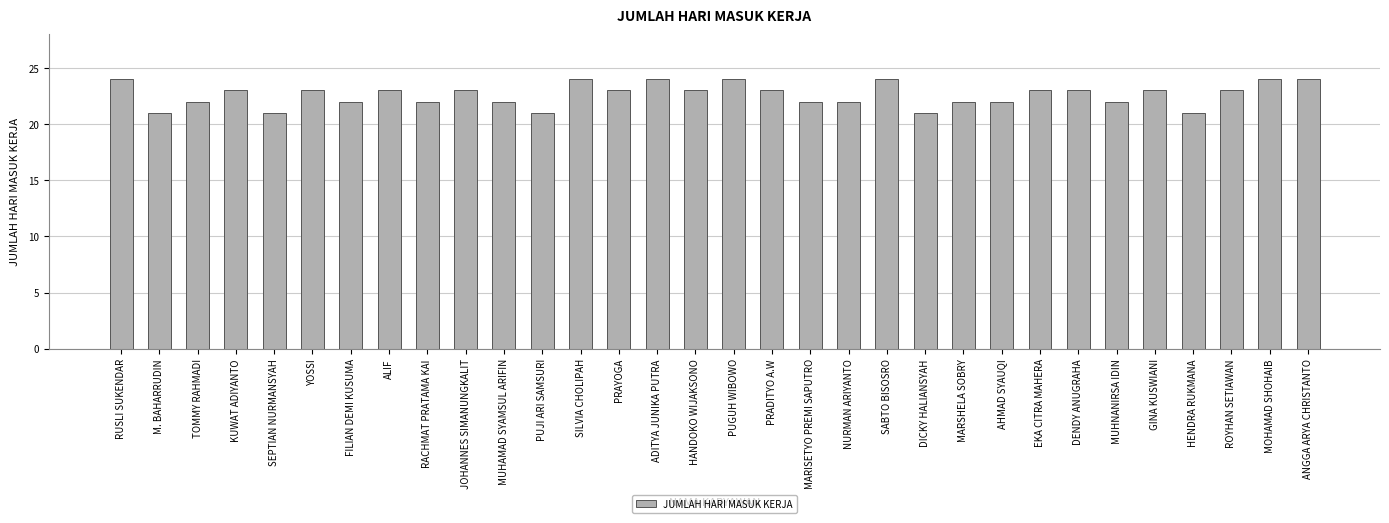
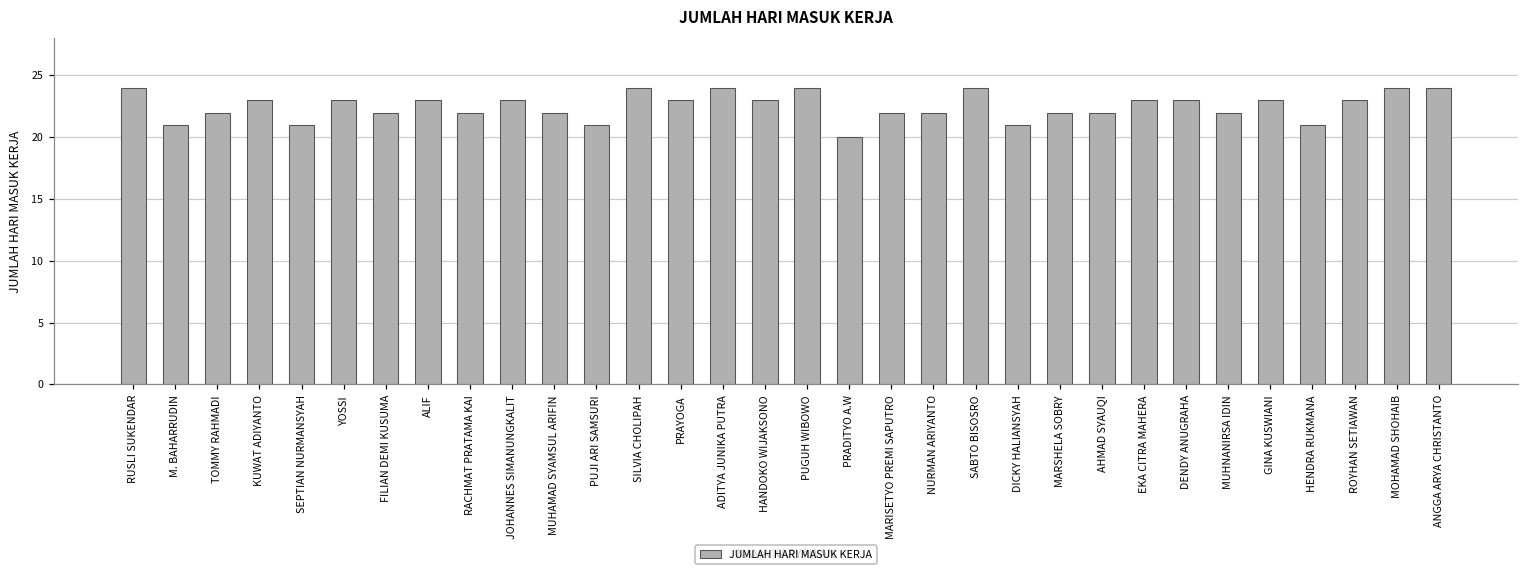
  {
    "RUSLI SUKENDAR": 24,
    "M. BAHARRUDIN": 21,
    "TOMMY RAHMADI": 22,
    "KUWAT ADIYANTO": 23,
    "SEPTIAN NURMANSYAH": 21,
    "YOSSI": 23,
    "FILIAN DEMI KUSUMA": 22,
    "ALIF": 23,
    "RACHMAT PRATAMA KAI": 22,
    "JOHANNES SIMANUNGKALIT": 23,
    "MUHAMAD SYAMSUL ARIFIN": 22,
    "PUJI ARI SAMSURI": 21,
    "SILVIA CHOLIPAH": 24,
    "PRAYOGA": 23,
    "ADITYA JUNIKA PUTRA": 24,
    "HANDOKO WIJAKSONO": 23,
    "PUGUH WIBOWO": 24,
-   "PRADITYO A.W": 23,
+   "PRADITYO A.W": 20,
    "MARISETYO PREMI SAPUTRO": 22,
    "NURMAN ARIYANTO": 22,
    "SABTO BISOSRO": 24,
    "DICKY HALIANSYAH": 21,
    "MARSHELA SOBRY": 22,
    "AHMAD SYAUQI": 22,
    "EKA CITRA MAHERA": 23,
    "DENDY ANUGRAHA": 23,
    "MUHNANIRSA IDIN": 22,
    "GINA KUSWIANI": 23,
    "HENDRA RUKMANA": 21,
    "ROYHAN SETIAWAN": 23,
    "MOHAMAD SHOHAIB": 24,
    "ANGGA ARYA CHRISTANTO": 24
  }
